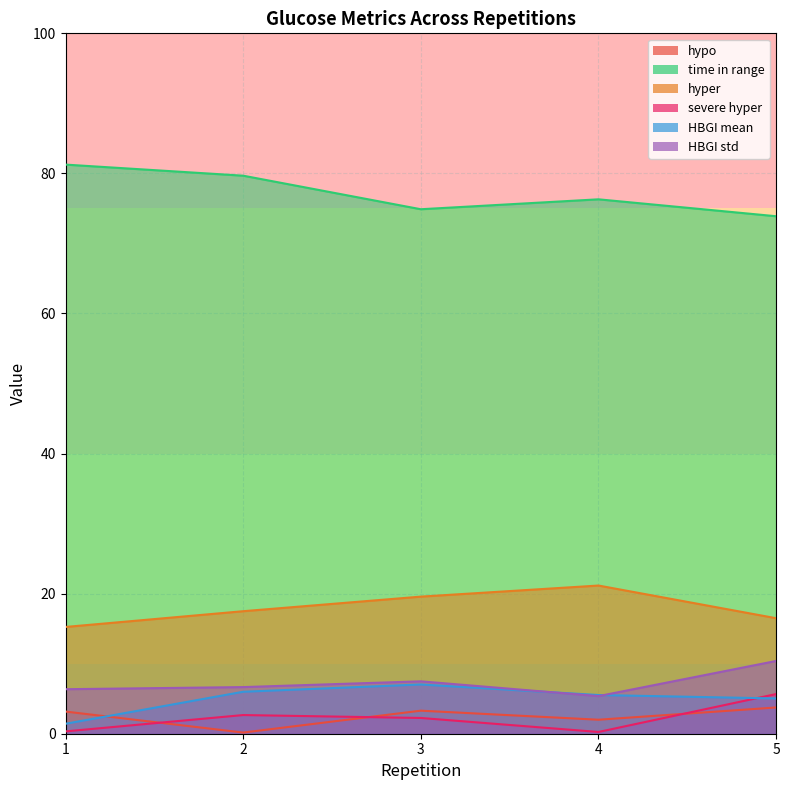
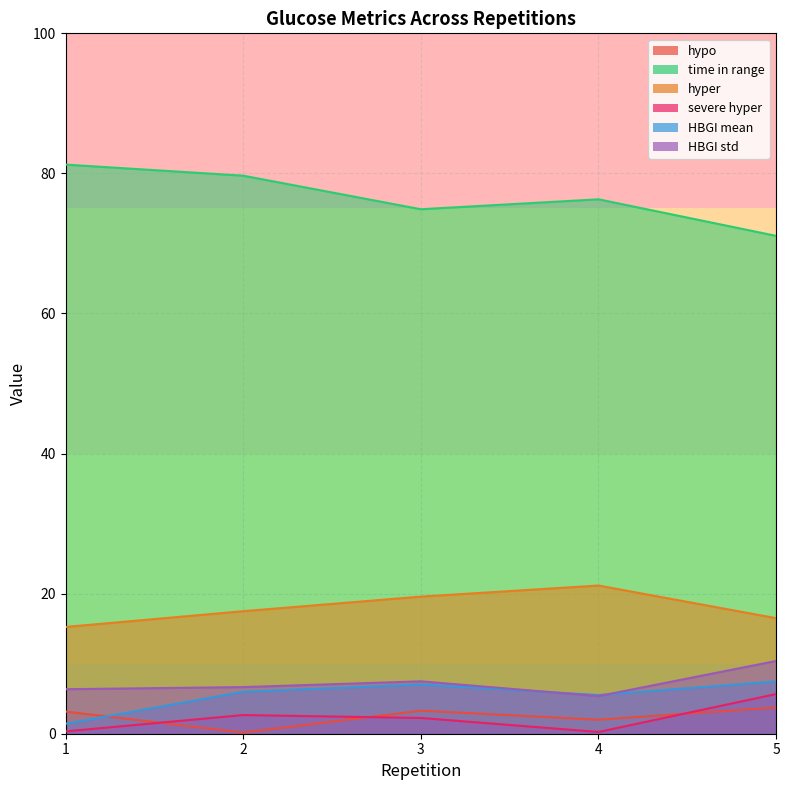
  {
    "time in range": {
      "1": 81,
      "2": 80,
      "3": 75,
      "4": 76,
-     "5": 74
+     "5": 71
    },
    "HBGI mean": {
      "1": 1,
      "2": 6,
      "3": 7,
-     "5": 5
+     "5": 7
    },
    "HBGI std": {
      "1": 6,
      "2": 7,
      "3": 7,
      "5": 10
    }
  }
